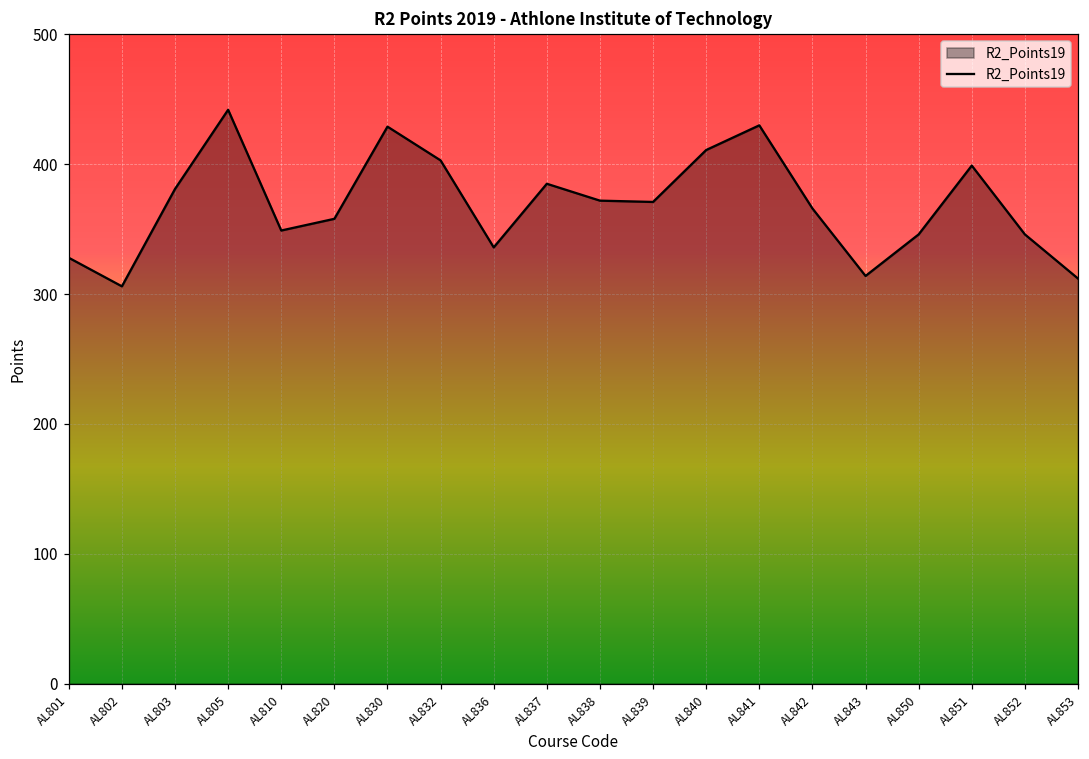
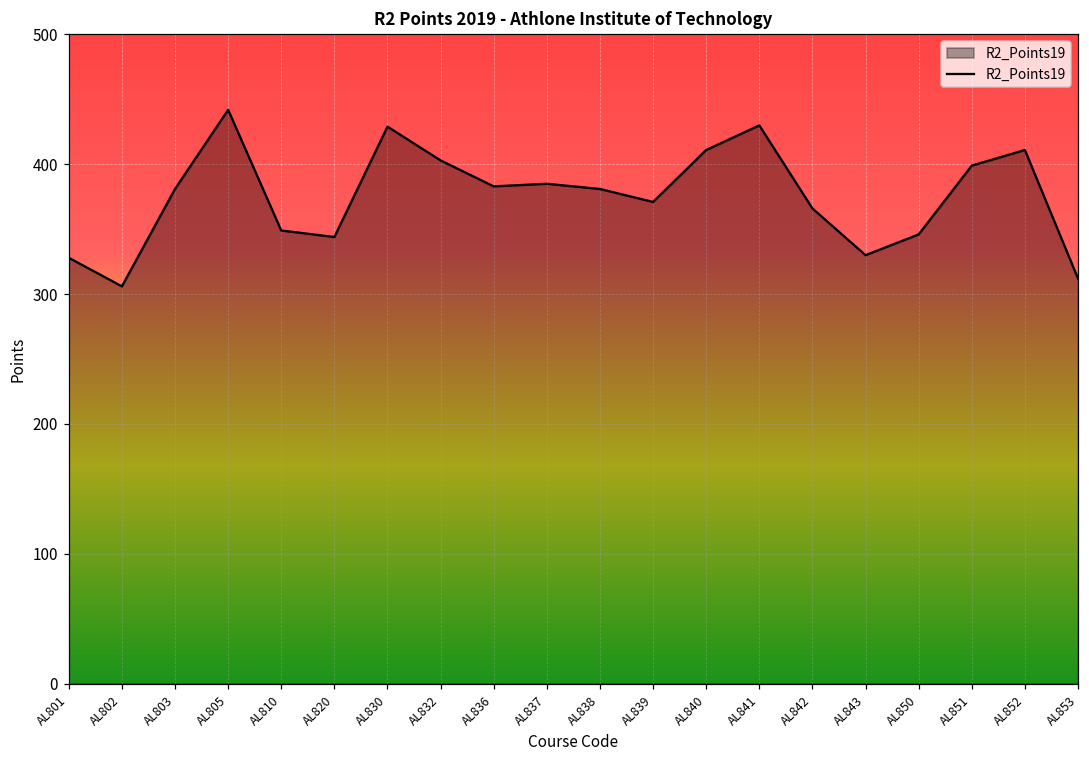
  {
    "AL801": 328,
    "AL802": 306,
    "AL803": 381,
    "AL805": 442,
    "AL810": 349,
-   "AL820": 358,
+   "AL820": 344,
    "AL830": 429,
    "AL832": 403,
-   "AL836": 336,
+   "AL836": 383,
    "AL837": 385,
-   "AL838": 372,
+   "AL838": 381,
    "AL839": 371,
    "AL840": 411,
    "AL841": 430,
    "AL842": 366,
-   "AL843": 314,
+   "AL843": 330,
    "AL850": 346,
    "AL851": 399,
-   "AL852": 346,
+   "AL852": 411,
    "AL853": 312
  }
